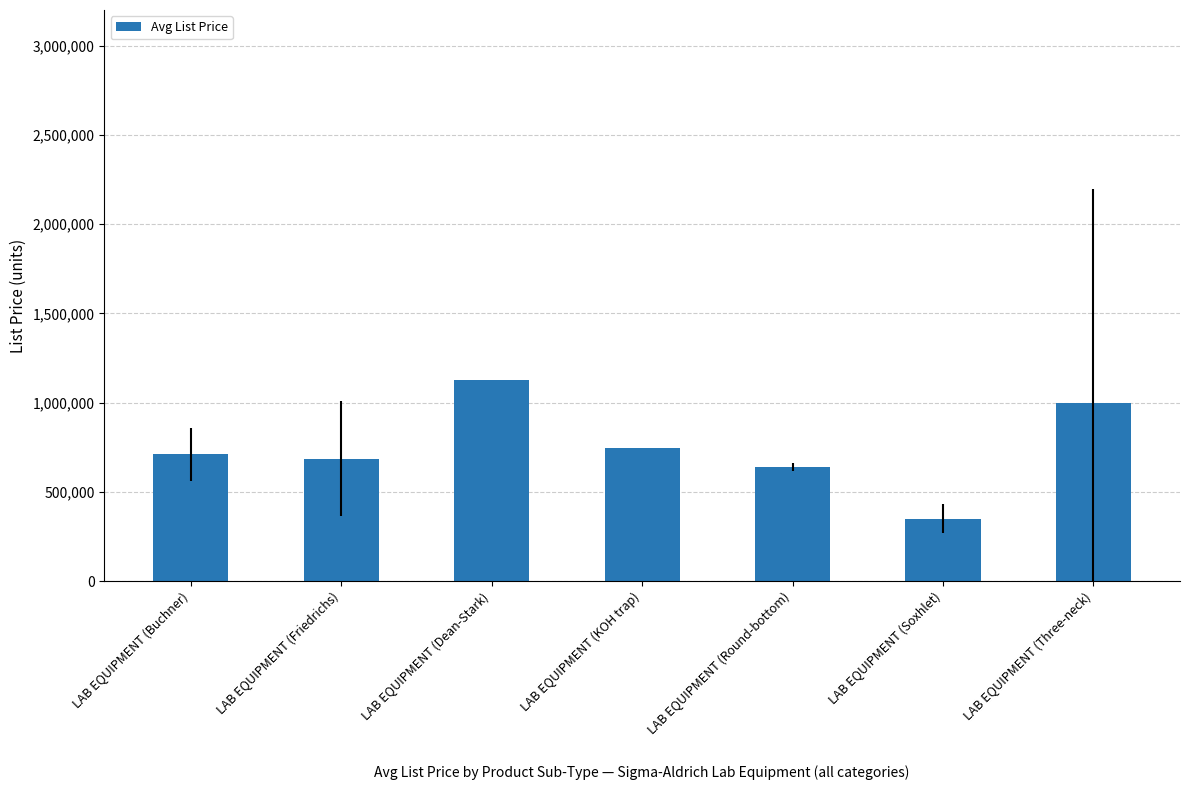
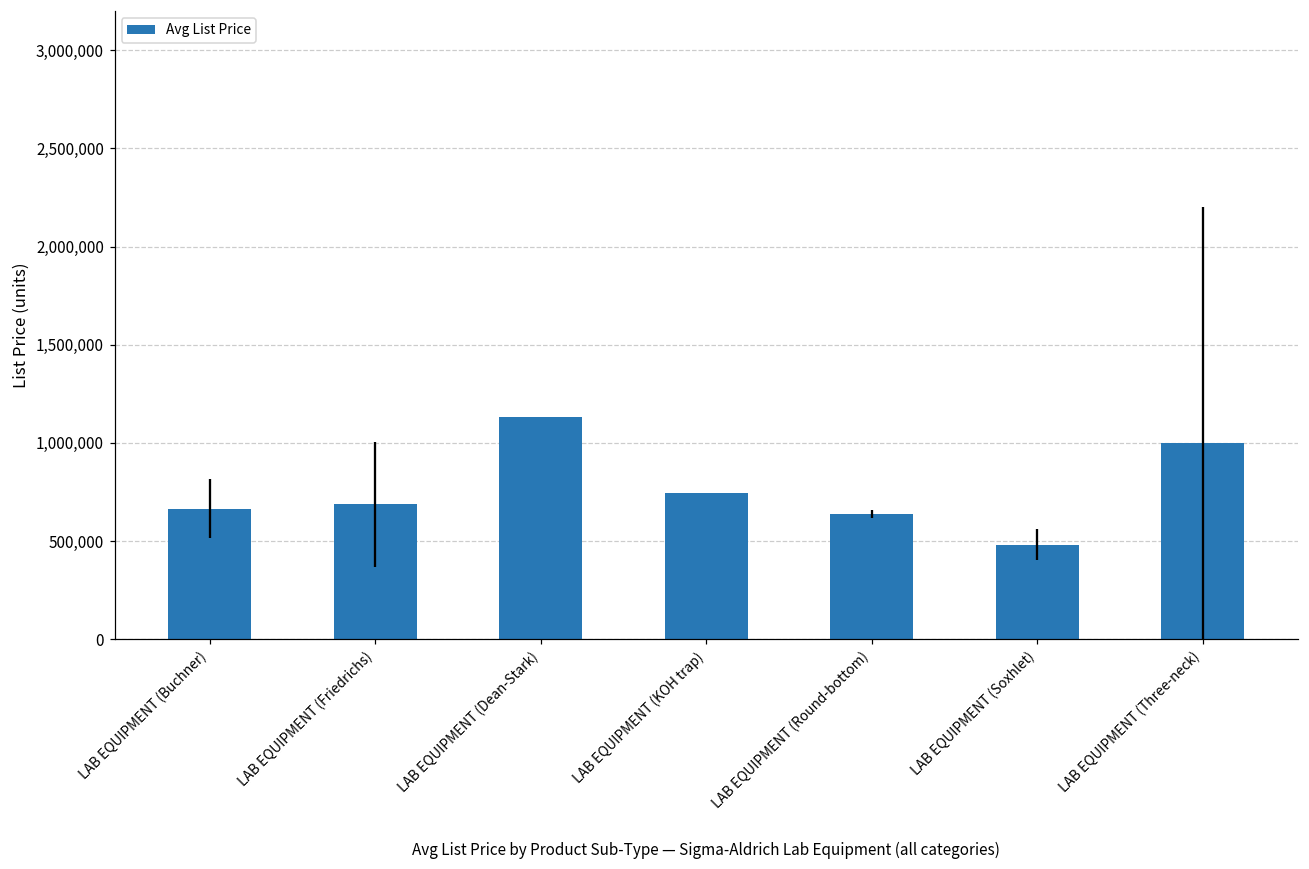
  {
-   "LAB EQUIPMENT (Buchner)": "710,000",
+   "LAB EQUIPMENT (Buchner)": "660,000",
    "LAB EQUIPMENT (Friedrichs)": "690,000",
    "LAB EQUIPMENT (Dean-Stark)": "1,130,000",
    "LAB EQUIPMENT (KOH trap)": "740,000",
    "LAB EQUIPMENT (Round-bottom)": "640,000",
-   "LAB EQUIPMENT (Soxhlet)": "350,000",
+   "LAB EQUIPMENT (Soxhlet)": "480,000",
    "LAB EQUIPMENT (Three-neck)": "1,000,000"
  }
